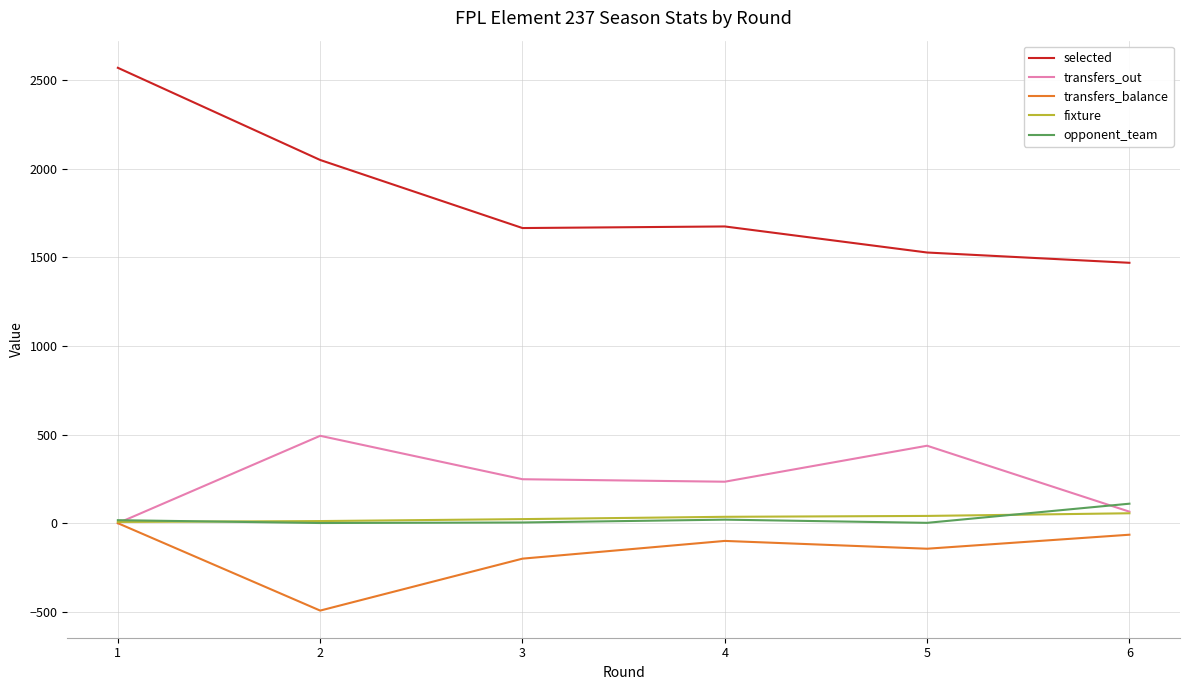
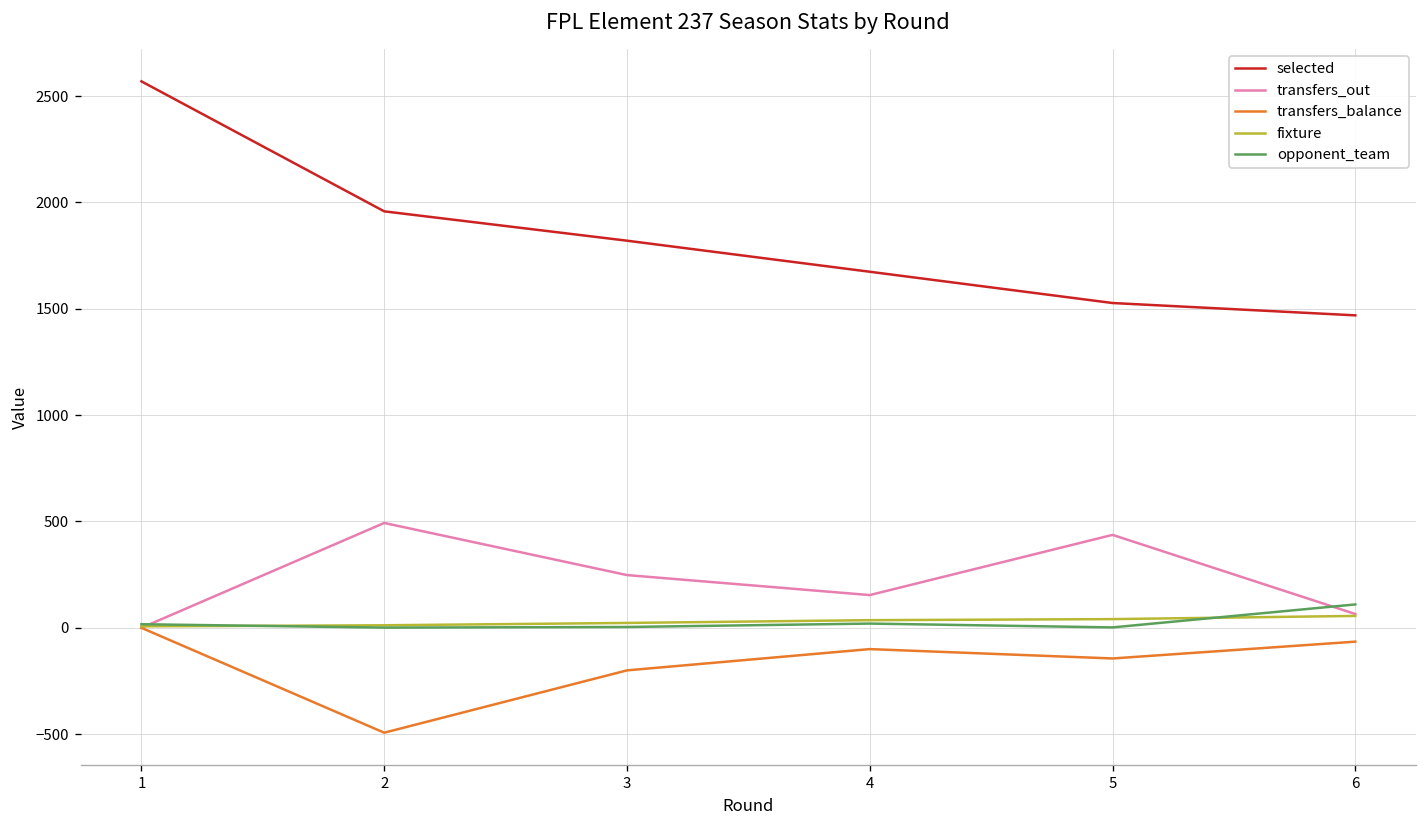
  {
    "selected": {
      "1": 2570,
-     "2": 2050,
-     "3": 1670,
+     "2": 1960,
+     "3": 1820,
      "4": 1670,
      "5": 1530,
      "6": 1470
    },
    "transfers_out": {
      "2": 490,
      "3": 250,
-     "4": 230,
+     "4": 150,
      "5": 440
    },
    "transfers_balance": {
      "2": -490,
      "3": -200,
      "4": -100,
      "5": -140,
      "6": -70
    },
    "fixture": {
      "3": 20,
      "4": 40,
      "5": 40
    },
    "opponent_team": {
      "3": 0,
      "4": 20,
      "5": 0,
      "6": 110
    }
  }
